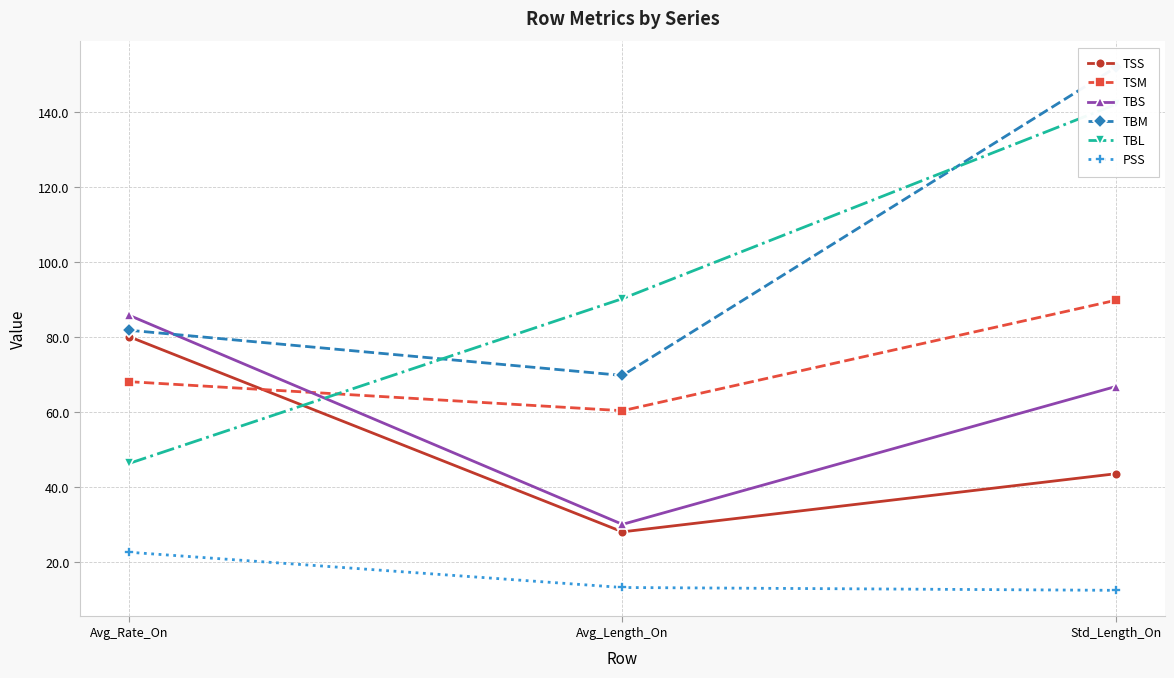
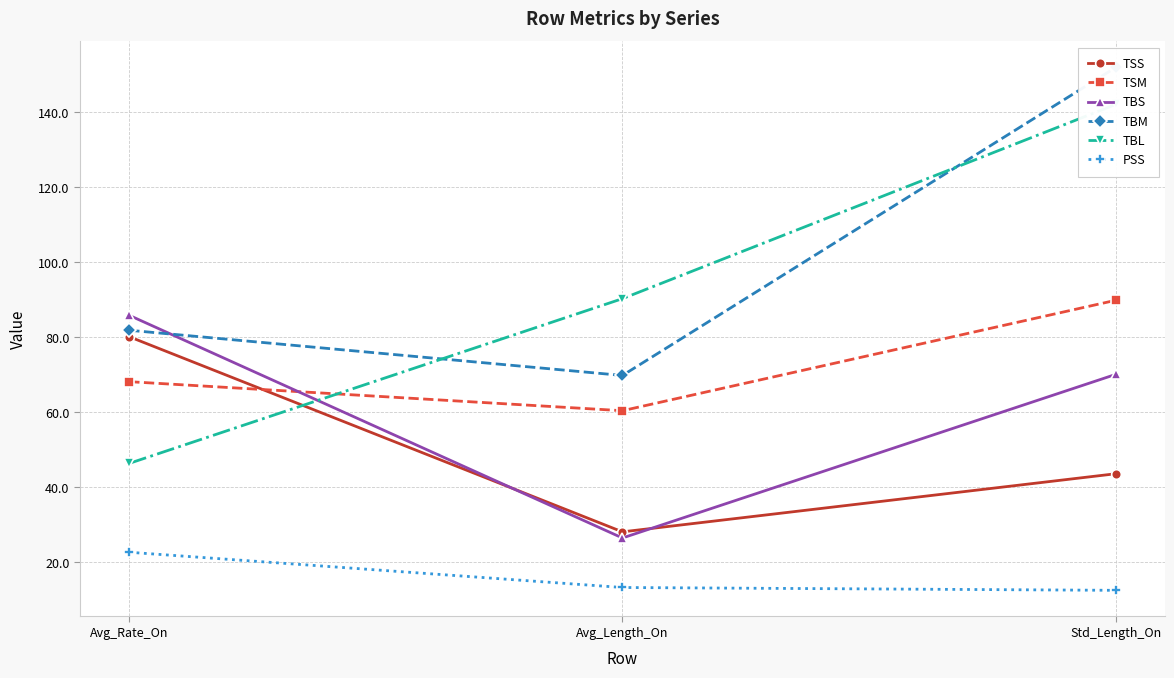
  {
    "TBS": {
      "Avg_Rate_On": 86,
-     "Avg_Length_On": 30,
-     "Std_Length_On": 67
+     "Avg_Length_On": 27,
+     "Std_Length_On": 70
    },
    "TBL": {
      "Avg_Rate_On": 46,
      "Avg_Length_On": 90
    }
  }
